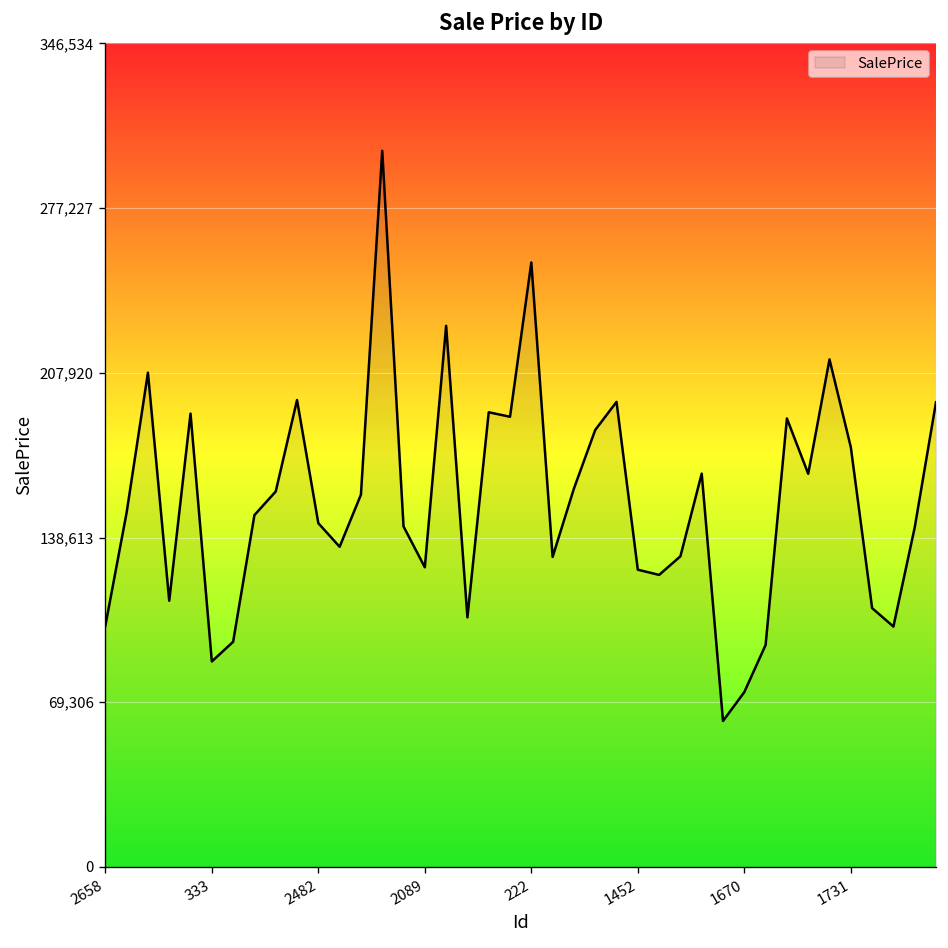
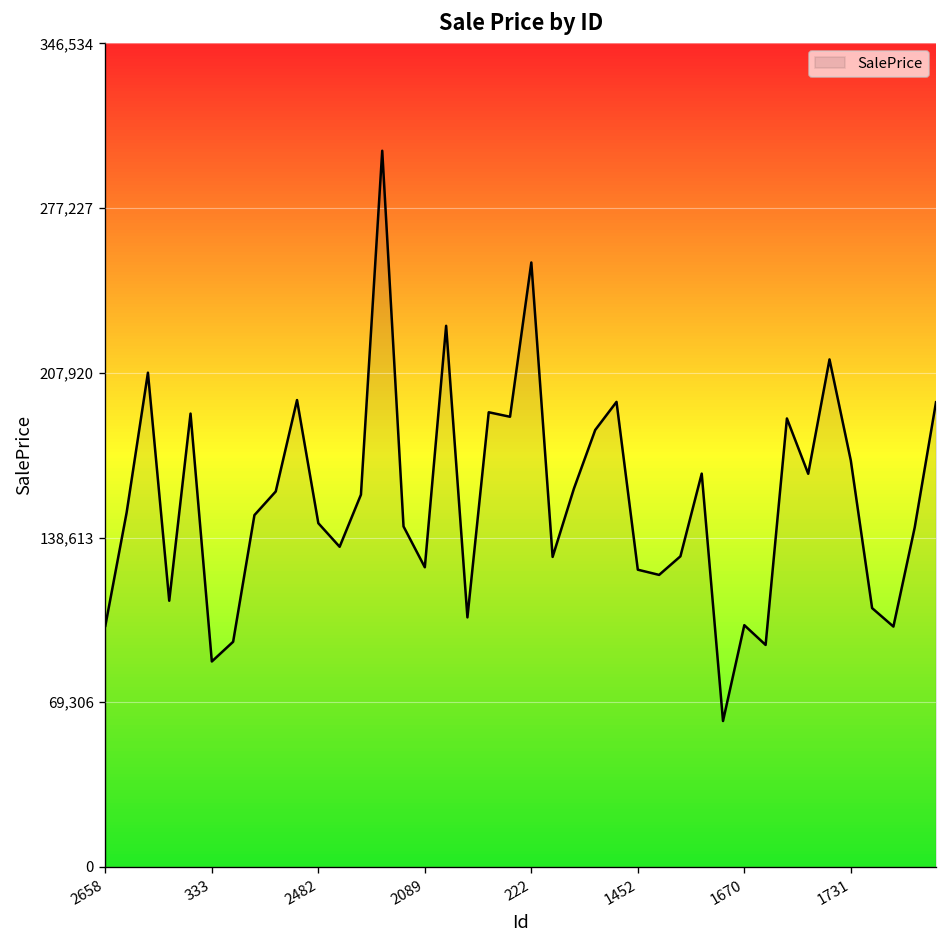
  {
    "2658": "101,000",
    "333": "86,000",
    "2482": "145,000",
    "2089": "126,000",
    "222": "254,000",
    "1452": "125,000",
-   "1670": "74,000",
-   "1731": "177,000"
+   "1670": "102,000",
+   "1731": "171,000"
  }
